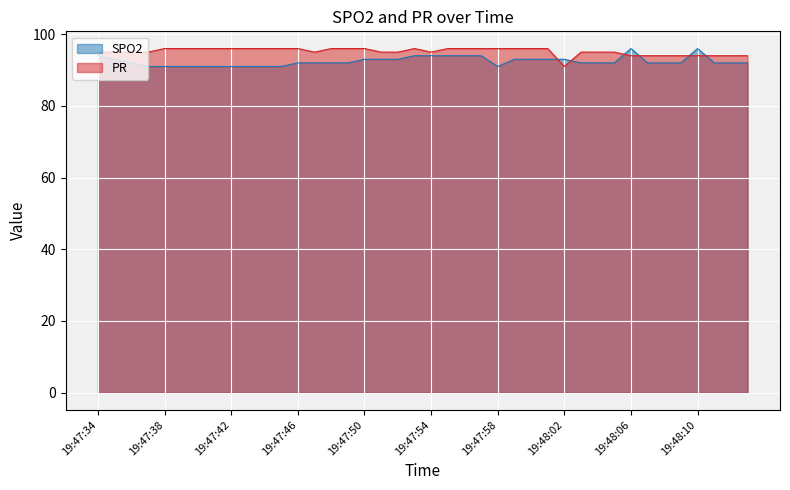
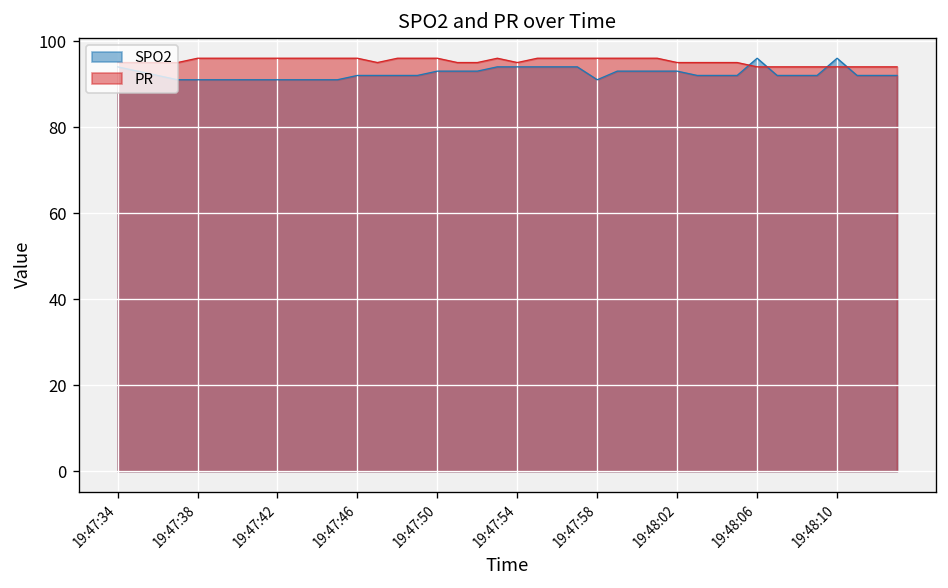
  {
    "SPO2": {
      "19:47:38": 91,
      "19:47:42": 91,
      "19:47:46": 92,
      "19:47:50": 93,
      "19:47:54": 94,
      "19:47:58": 91,
      "19:48:02": 93,
      "19:48:06": 96,
      "19:48:10": 96
    },
    "PR": {
      "19:47:38": 96,
      "19:47:42": 96,
      "19:47:46": 96,
      "19:47:50": 96,
      "19:47:54": 95,
      "19:47:58": 96,
-     "19:48:02": 91,
+     "19:48:02": 95,
      "19:48:06": 94,
      "19:48:10": 94
    }
  }
